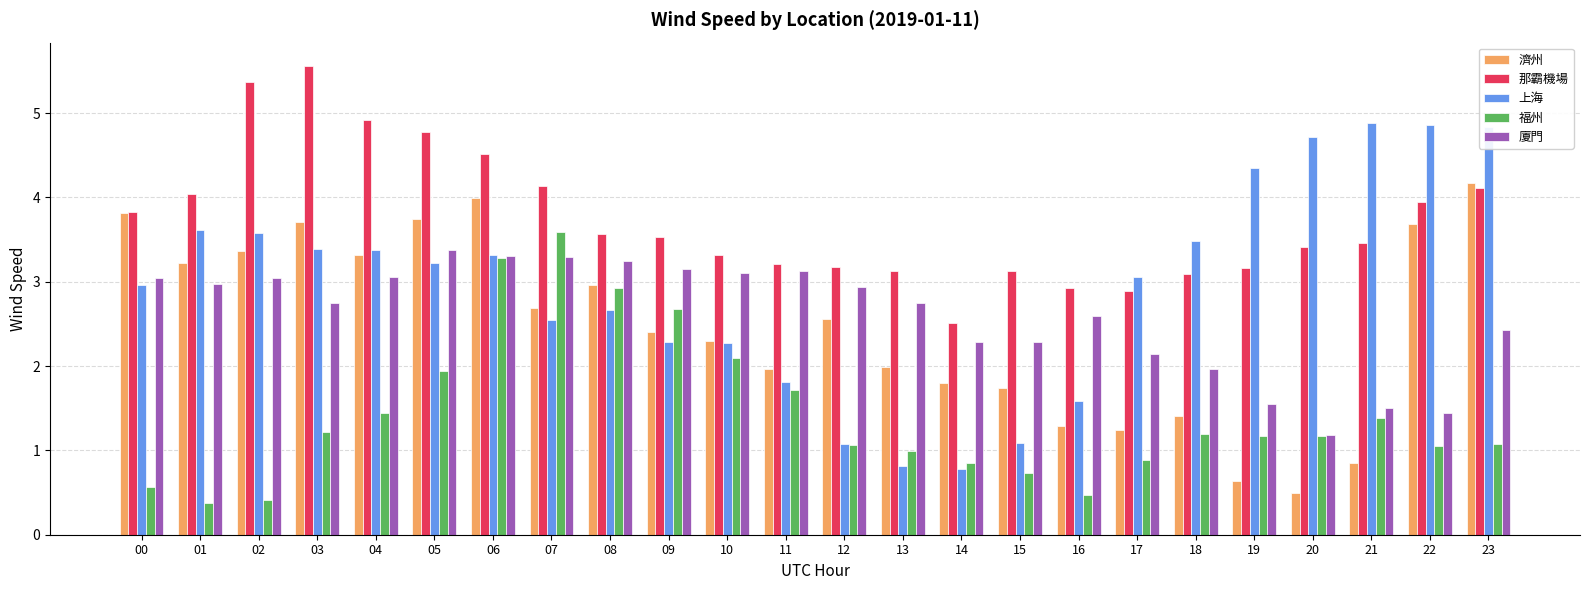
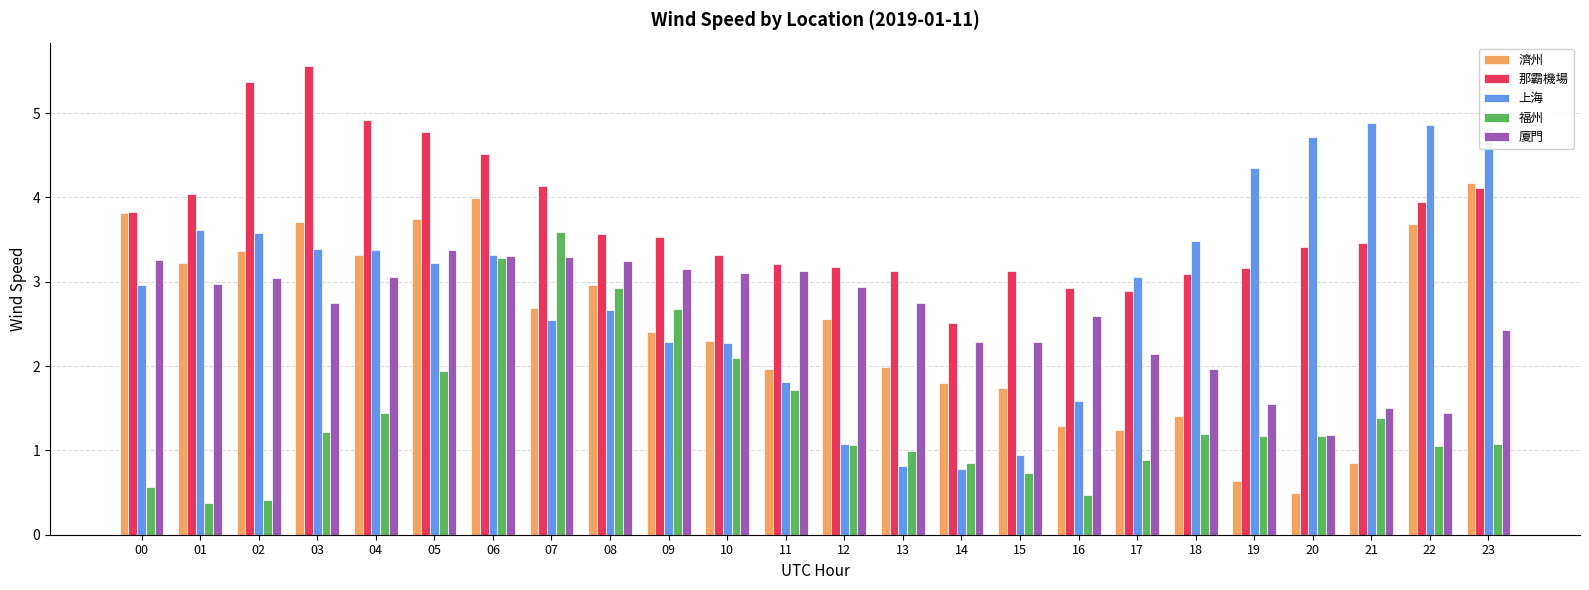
  {
    "濟州": {
      "00": 3.8,
      "01": 3.2,
      "02": 3.4,
      "03": 3.7,
      "04": 3.3,
      "05": 3.7,
      "06": 4.0,
      "07": 2.7,
      "08": 3.0,
      "09": 2.4,
      "10": 2.3,
      "11": 2.0,
      "12": 2.6,
      "13": 2.0,
      "14": 1.8,
      "15": 1.7,
      "16": 1.3,
      "17": 1.2,
      "18": 1.4,
      "19": 0.6,
      "20": 0.5,
      "21": 0.8,
      "22": 3.7,
      "23": 4.2
    },
    "那霸機場": {
      "00": 3.8,
      "01": 4.0,
      "02": 5.4,
      "03": 5.6,
      "04": 4.9,
      "05": 4.8,
      "06": 4.5,
      "07": 4.1,
      "08": 3.6,
      "09": 3.5,
      "10": 3.3,
      "11": 3.2,
      "12": 3.2,
      "13": 3.1,
      "14": 2.5,
      "15": 3.1,
      "16": 2.9,
      "17": 2.9,
      "18": 3.1,
      "19": 3.2,
      "20": 3.4,
      "21": 3.5,
      "22": 3.9,
      "23": 4.1
    },
    "上海": {
      "00": 3.0,
      "01": 3.6,
      "02": 3.6,
      "03": 3.4,
      "04": 3.4,
      "05": 3.2,
      "06": 3.3,
      "07": 2.5,
      "08": 2.7,
      "09": 2.3,
      "10": 2.3,
      "11": 1.8,
      "12": 1.1,
      "13": 0.8,
      "14": 0.8,
-     "15": 1.1,
+     "15": 0.9,
      "16": 1.6,
      "17": 3.1,
      "18": 3.5,
      "19": 4.3,
      "20": 4.7,
      "21": 4.9,
      "22": 4.9
    },
    "福州": {
      "00": 0.6,
      "01": 0.4,
      "02": 0.4,
      "03": 1.2,
      "04": 1.4,
      "05": 1.9,
      "06": 3.3,
      "07": 3.6,
      "08": 2.9,
      "09": 2.7,
      "10": 2.1,
      "11": 1.7,
      "12": 1.1,
      "13": 1.0,
      "14": 0.8,
      "15": 0.7,
      "16": 0.5,
      "17": 0.9,
      "18": 1.2,
      "19": 1.2,
      "20": 1.2,
      "21": 1.4,
      "22": 1.1,
      "23": 1.1
    },
    "廈門": {
-     "00": 3.0,
+     "00": 3.3,
      "01": 3.0,
      "02": 3.0,
      "03": 2.7,
      "04": 3.1,
      "05": 3.4,
      "06": 3.3,
      "07": 3.3,
      "08": 3.3,
      "09": 3.2,
      "10": 3.1,
      "11": 3.1,
      "12": 2.9,
      "13": 2.7,
      "14": 2.3,
      "15": 2.3,
      "16": 2.6,
      "17": 2.1,
      "18": 2.0,
      "19": 1.6,
      "20": 1.2,
      "21": 1.5,
      "22": 1.4,
      "23": 2.4
    }
  }
